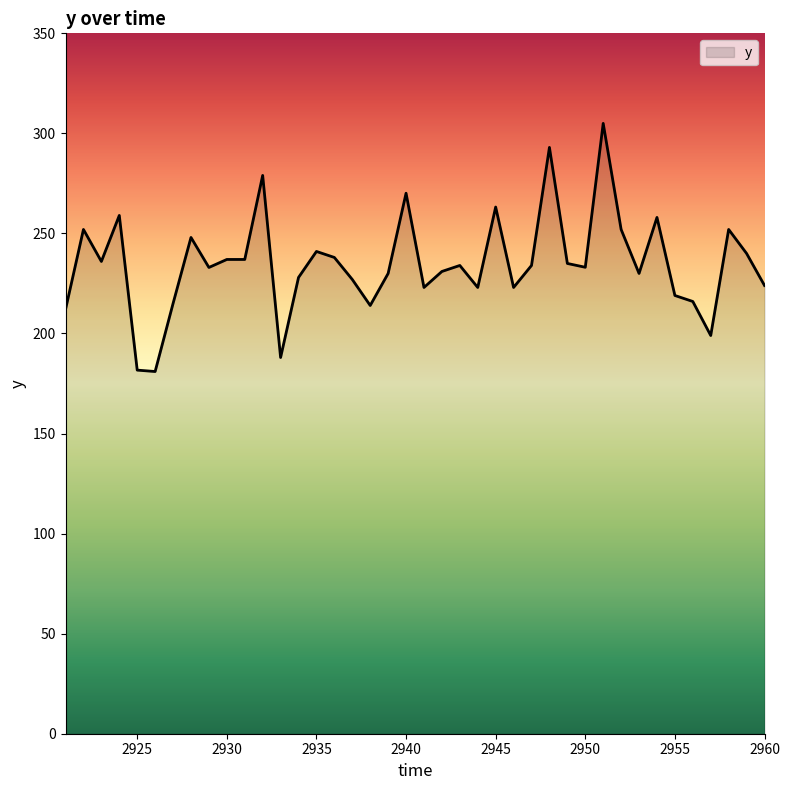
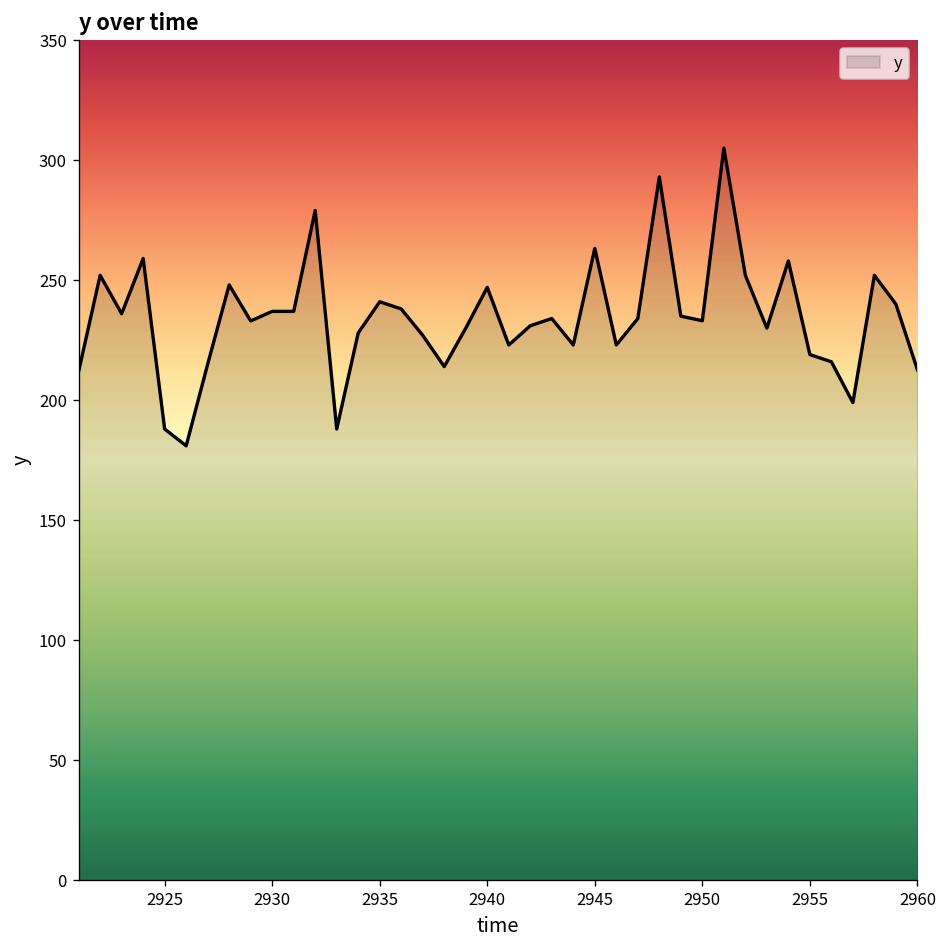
  {
-   "2925": 182,
+   "2925": 188,
    "2930": 237,
    "2935": 241,
-   "2940": 270,
+   "2940": 247,
    "2945": 263,
    "2950": 233,
    "2955": 219,
-   "2960": 224
+   "2960": 213
  }
